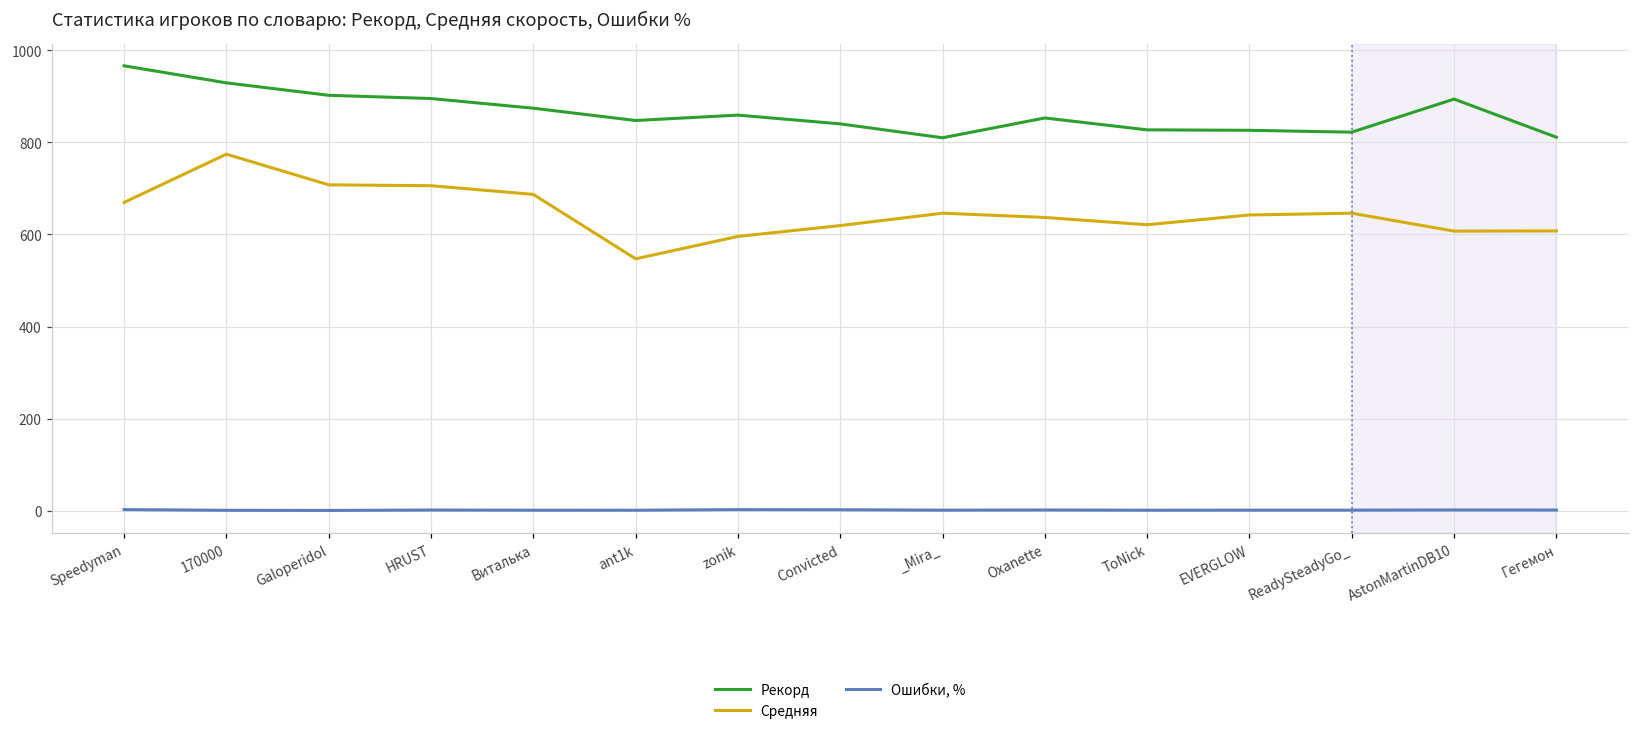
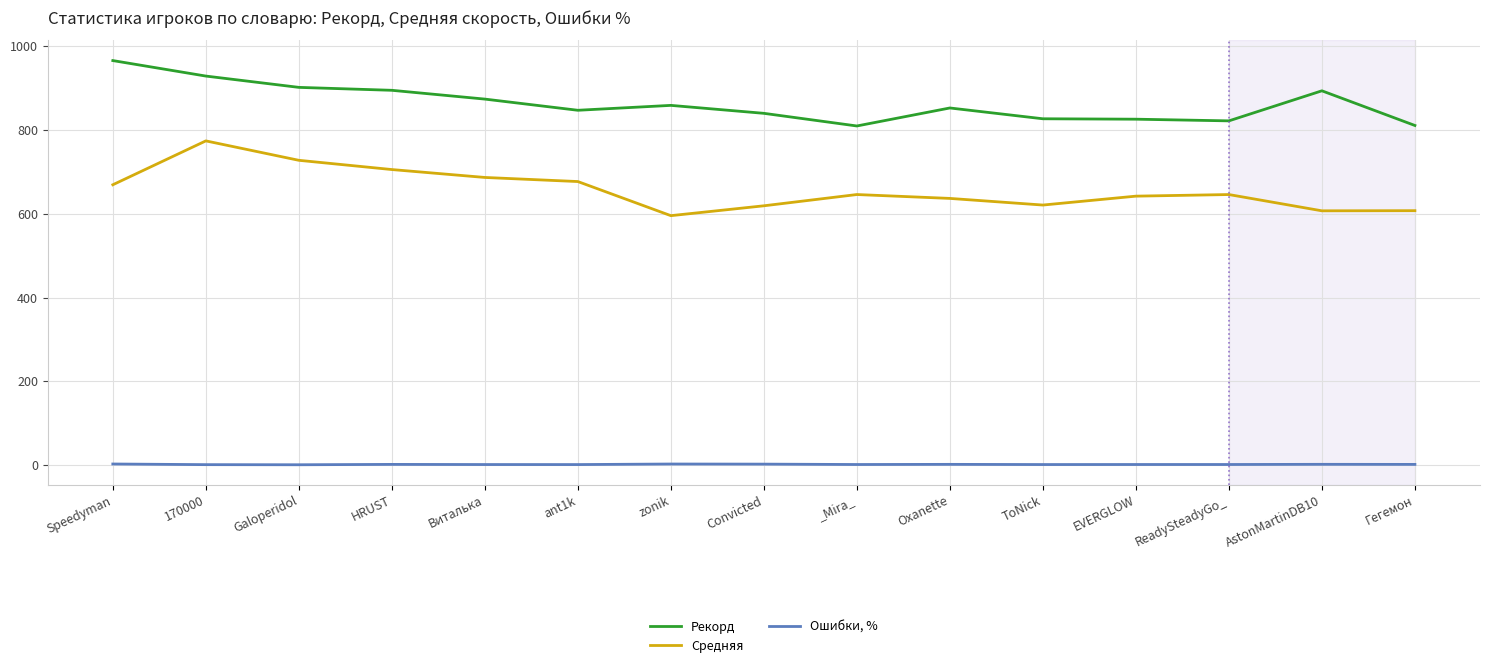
  {
    "Рекорд": {
      "Speedyman": 970,
      "170000": 930,
      "Galoperidol": 900,
      "HRUST": 900,
      "Виталька": 870,
      "ant1k": 850,
      "zonik": 860,
      "Convicted": 840,
      "_Mira_": 810,
      "Oxanette": 850,
      "ToNick": 830,
      "EVERGLOW": 830,
      "ReadySteadyGo_": 820,
      "AstonMartinDB10": 890,
      "Гегемон": 810
    },
    "Средняя": {
      "Speedyman": 670,
      "170000": 770,
-     "Galoperidol": 710,
+     "Galoperidol": 730,
      "HRUST": 710,
      "Виталька": 690,
-     "ant1k": 550,
+     "ant1k": 680,
      "zonik": 600,
      "Convicted": 620,
      "_Mira_": 650,
      "Oxanette": 640,
      "ToNick": 620,
      "EVERGLOW": 640,
      "ReadySteadyGo_": 650,
      "AstonMartinDB10": 610,
      "Гегемон": 610
    },
    "Ошибки, %": {
      "Speedyman": 0,
      "170000": 0,
      "Galoperidol": 0,
      "HRUST": 0,
      "Виталька": 0,
      "ant1k": 0,
      "zonik": 0,
      "Convicted": 0,
      "_Mira_": 0,
      "Oxanette": 0,
      "ToNick": 0,
      "EVERGLOW": 0,
      "ReadySteadyGo_": 0,
      "AstonMartinDB10": 0,
      "Гегемон": 0
    }
  }
